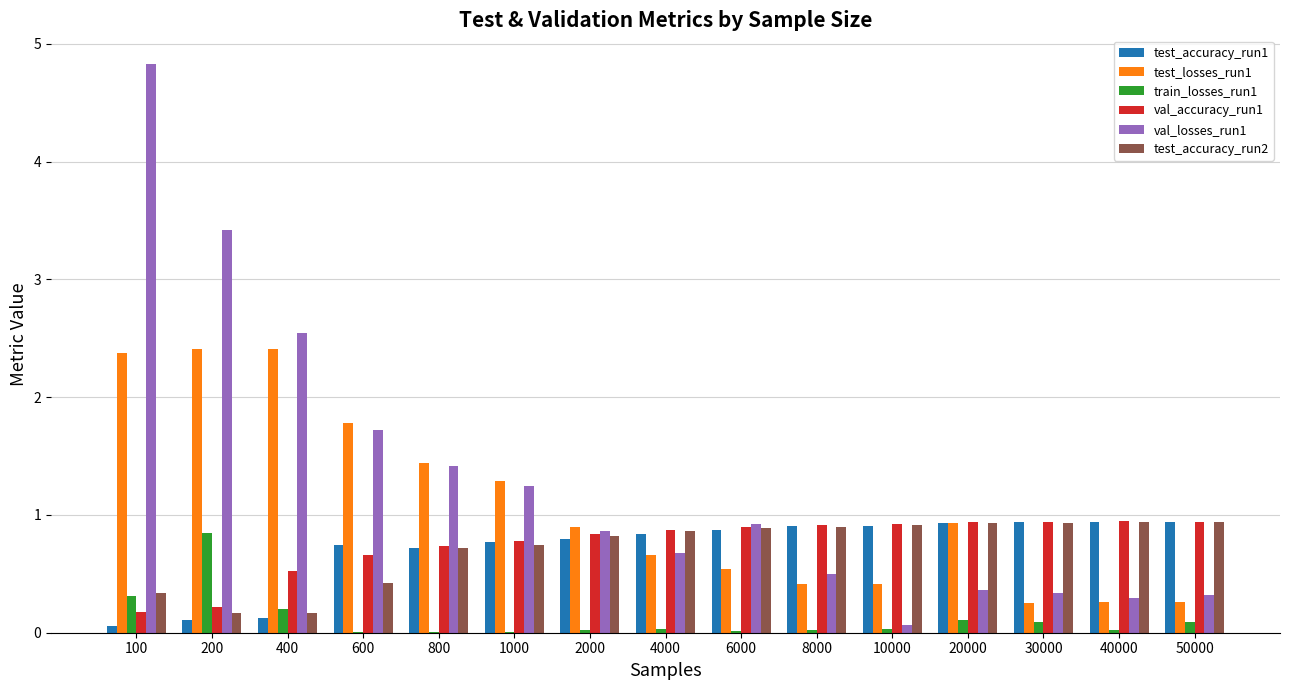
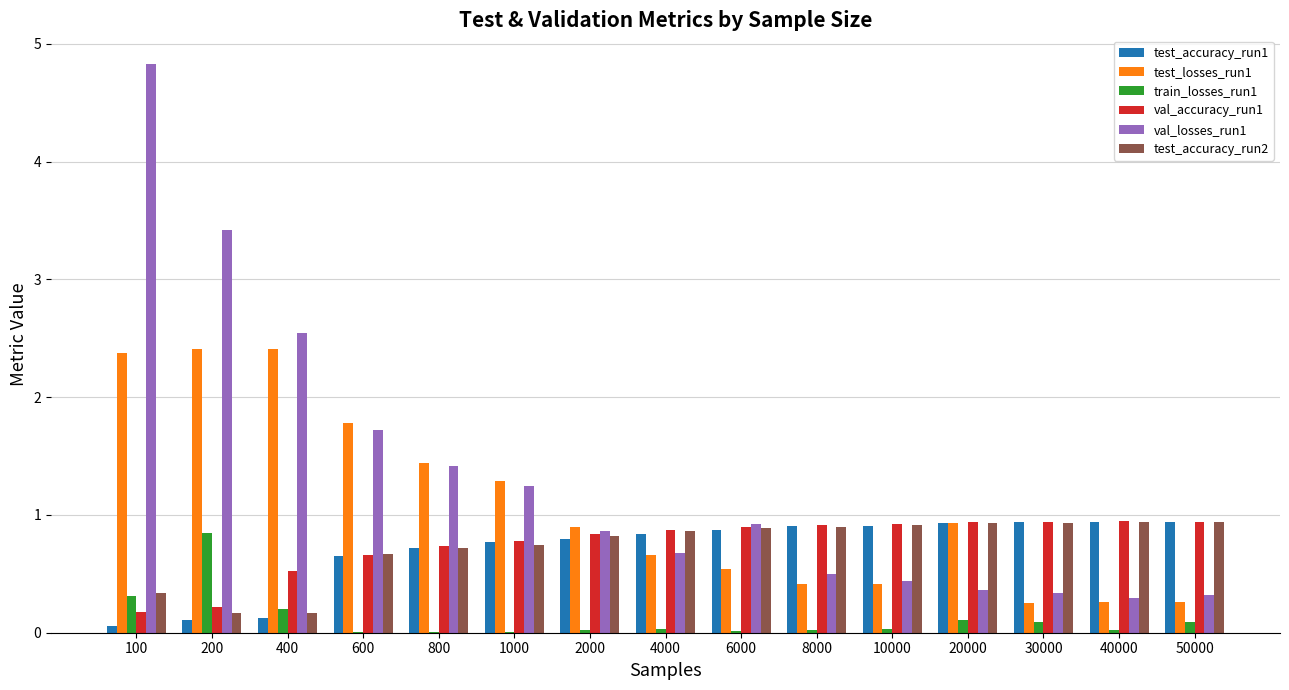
  {
    "test_accuracy_run1": {
      "100": 0.06,
      "200": 0.11,
      "400": 0.13,
-     "600": 0.75,
+     "600": 0.65,
      "800": 0.72,
      "1000": 0.77,
      "2000": 0.80,
      "4000": 0.84,
      "6000": 0.87,
      "8000": 0.90,
      "10000": 0.91,
      "20000": 0.93,
      "30000": 0.94,
      "40000": 0.94,
      "50000": 0.94
    },
    "test_losses_run1": {
      "100": 2.38,
      "200": 2.41,
      "400": 2.41,
      "600": 1.78,
      "800": 1.44,
      "1000": 1.28,
      "2000": 0.89,
      "4000": 0.66,
      "6000": 0.55,
      "8000": 0.42,
      "10000": 0.41,
      "20000": 0.93,
      "30000": 0.25,
      "40000": 0.26,
      "50000": 0.26
    },
    "train_losses_run1": {
      "100": 0.32,
      "200": 0.85,
      "400": 0.20,
      "2000": 0.02,
      "4000": 0.03,
      "8000": 0.03,
      "10000": 0.03,
      "20000": 0.11,
      "30000": 0.09,
      "50000": 0.09
    },
    "val_accuracy_run1": {
      "100": 0.18,
      "200": 0.22,
      "400": 0.52,
      "600": 0.66,
      "800": 0.74,
      "1000": 0.78,
      "2000": 0.84,
      "4000": 0.87,
      "6000": 0.90,
      "8000": 0.92,
      "10000": 0.92,
      "20000": 0.94,
      "30000": 0.94,
      "40000": 0.95,
      "50000": 0.94
    },
    "val_losses_run1": {
      "100": 4.83,
      "200": 3.42,
      "400": 2.55,
      "600": 1.72,
      "800": 1.41,
      "1000": 1.24,
      "2000": 0.86,
      "4000": 0.68,
      "6000": 0.93,
      "8000": 0.50,
-     "10000": 0.06,
+     "10000": 0.44,
      "20000": 0.36,
      "30000": 0.34,
      "40000": 0.30,
      "50000": 0.32
    },
    "test_accuracy_run2": {
      "100": 0.33,
      "200": 0.16,
      "400": 0.16,
-     "600": 0.42,
+     "600": 0.67,
      "800": 0.72,
      "1000": 0.75,
      "2000": 0.82,
      "4000": 0.86,
      "6000": 0.89,
      "8000": 0.89,
      "10000": 0.91,
      "20000": 0.93,
      "30000": 0.94,
      "40000": 0.94,
      "50000": 0.94
    }
  }
